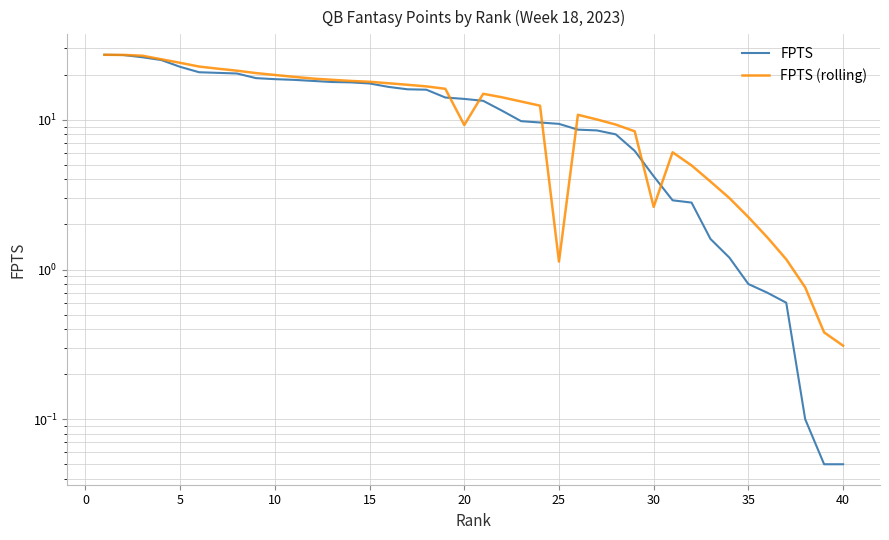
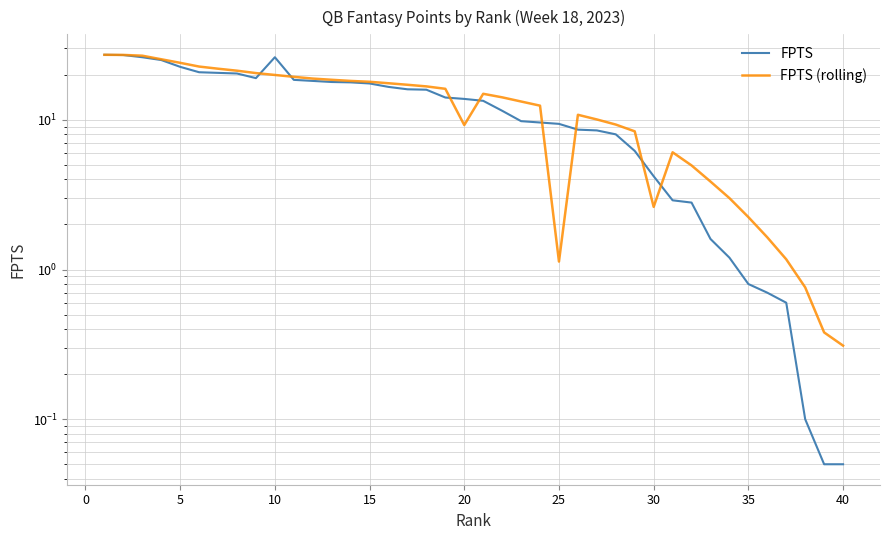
  {
    "FPTS": {
      "5": 23,
-     "10": 19,
+     "10": 26,
      "20": 14,
      "25": 9,
      "30": 4.2,
      "35": 0.8,
      "40": 0.050
    },
    "FPTS (rolling)": {
      "5": 24,
      "10": 20,
      "20": 9,
      "25": 1.1,
      "30": 2.6,
      "35": 2.2,
      "40": 0.31
    }
  }
